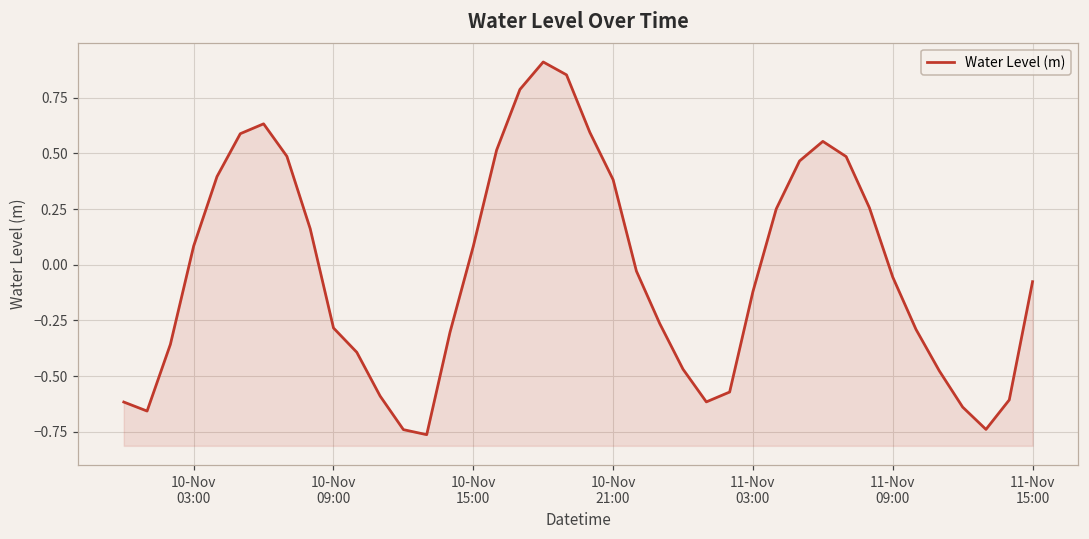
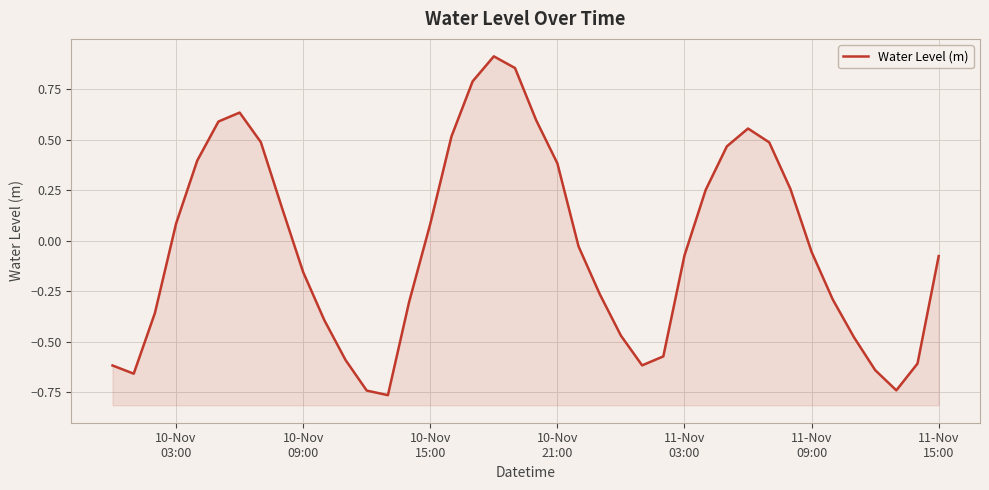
  {
    "10-Nov 03:00": 0.08,
-   "10-Nov 09:00": -0.28,
+   "10-Nov 09:00": -0.16,
    "10-Nov 15:00": 0.08,
    "10-Nov 21:00": 0.38,
-   "11-Nov 03:00": -0.12,
+   "11-Nov 03:00": -0.07,
    "11-Nov 09:00": -0.06,
    "11-Nov 15:00": -0.08
  }
